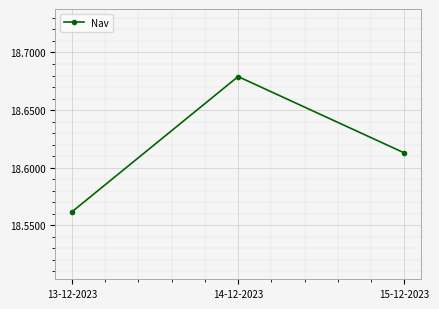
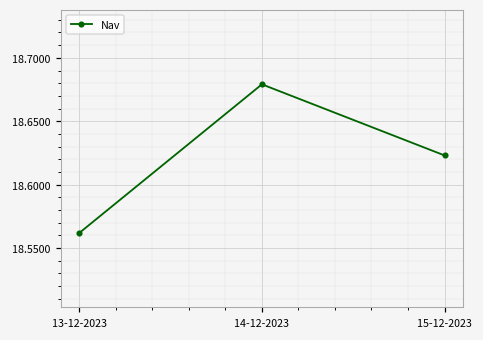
  {
    "13-12-2023": 18.562,
    "14-12-2023": 18.679,
-   "15-12-2023": 18.613
+   "15-12-2023": 18.623
  }
